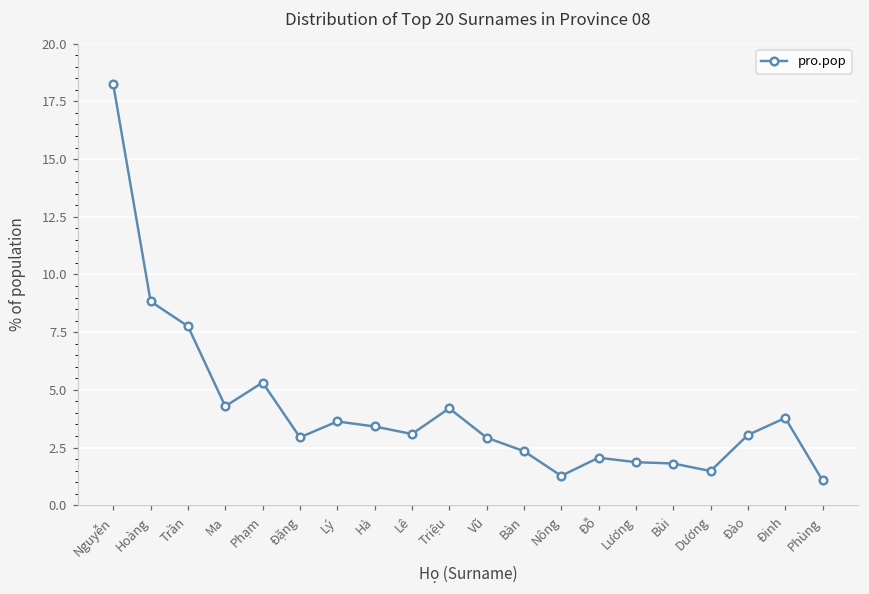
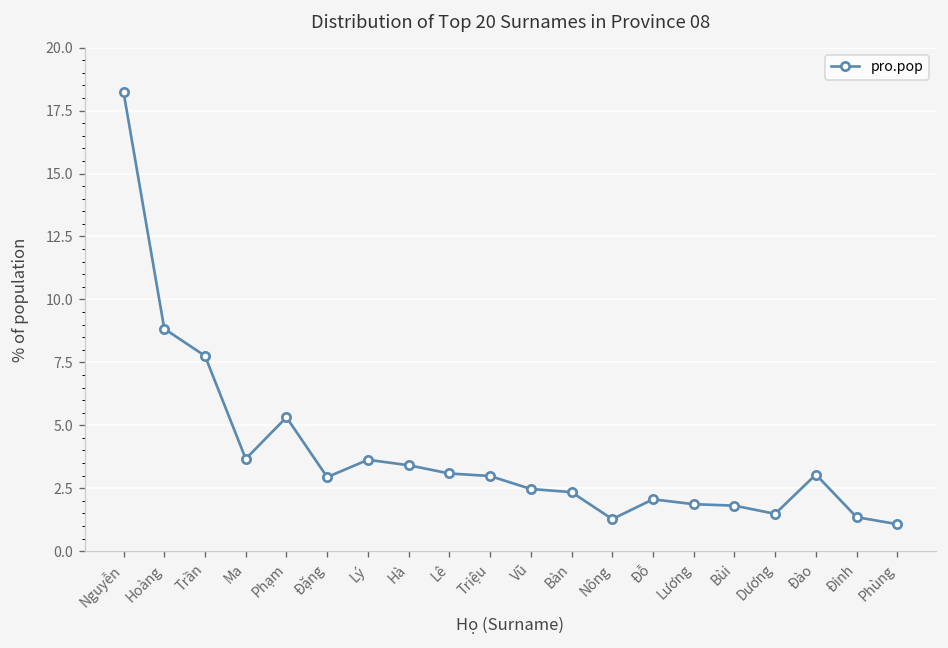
  {
    "Nguyễn": 18.2,
    "Hoàng": 8.8,
    "Trần": 7.8,
-   "Ma": 4.3,
+   "Ma": 3.7,
    "Phạm": 5.3,
    "Đặng": 2.9,
    "Lý": 3.6,
    "Hà": 3.4,
    "Lê": 3.1,
-   "Triệu": 4.2,
-   "Vũ": 2.9,
+   "Triệu": 3.0,
+   "Vũ": 2.5,
    "Bàn": 2.3,
    "Nông": 1.3,
    "Đỗ": 2.1,
    "Lương": 1.9,
    "Bùi": 1.8,
    "Dương": 1.5,
    "Đào": 3.0,
-   "Đinh": 3.8,
+   "Đinh": 1.4,
    "Phùng": 1.1
  }
